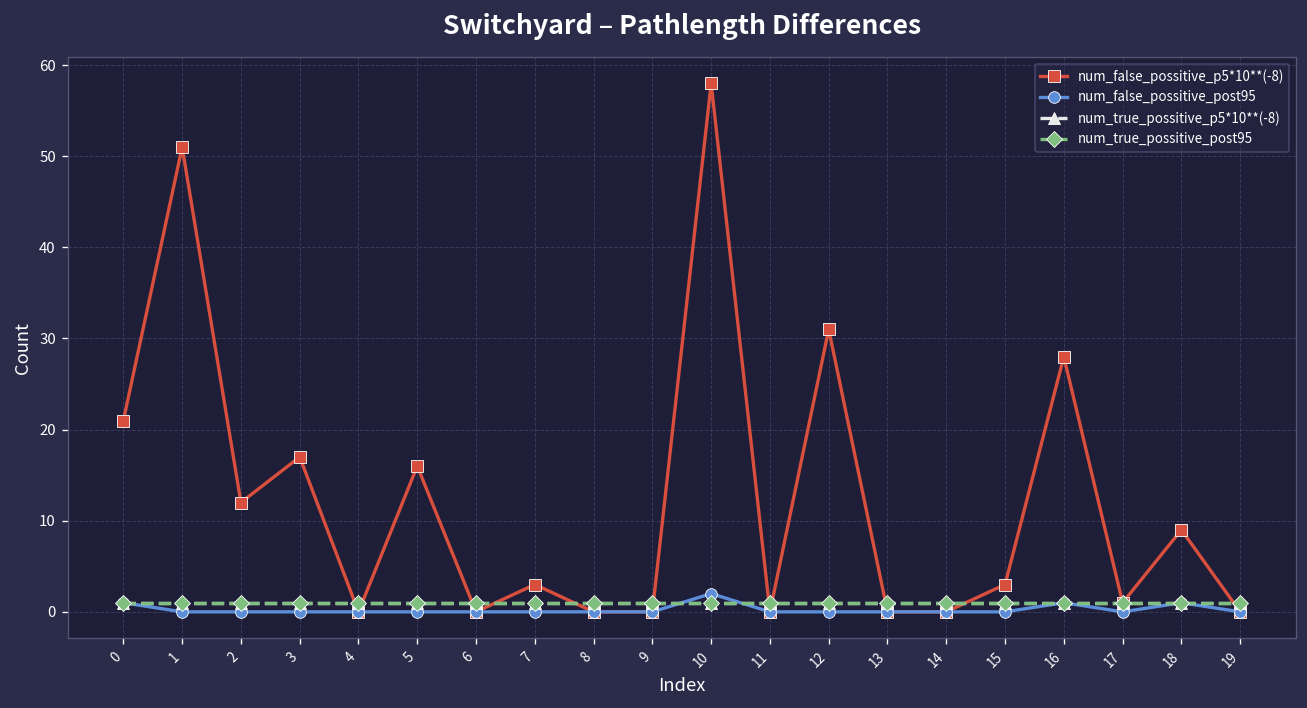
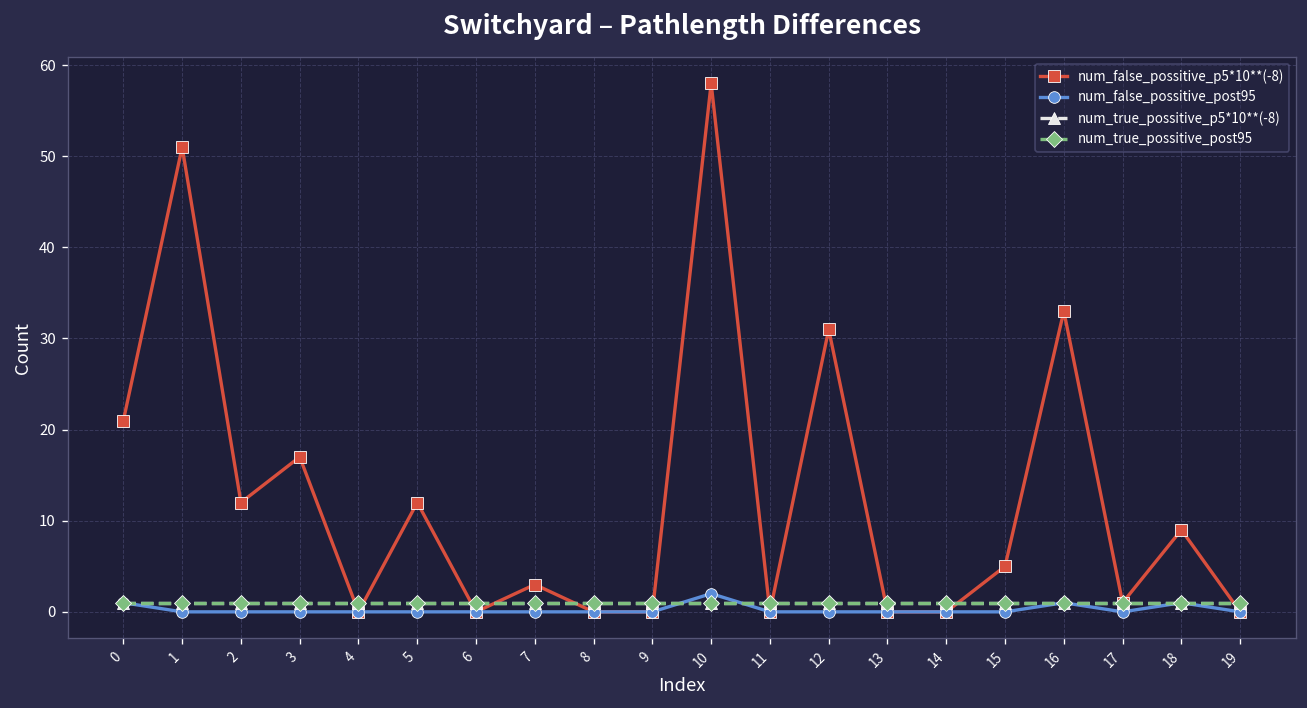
  {
    "num_false_possitive_p5*10**(-8)": {
      "0": 21,
      "1": 51,
      "2": 12,
      "3": 17,
-     "5": 16,
+     "5": 12,
      "7": 3,
      "10": 58,
      "12": 31,
-     "15": 3,
-     "16": 28,
+     "15": 5,
+     "16": 33,
      "18": 9
    },
    "num_false_possitive_post95": {
      "1": 0,
      "2": 0,
      "3": 0,
      "5": 0,
      "7": 0,
      "10": 2,
      "12": 0,
      "15": 0,
      "17": 0
    },
    "num_true_possitive_post95": {
      "1": 1,
      "2": 1,
      "3": 1,
      "4": 1,
      "5": 1,
      "6": 1,
      "7": 1,
      "8": 1,
      "9": 1,
      "10": 1,
      "11": 1,
      "12": 1,
      "13": 1,
      "14": 1,
      "15": 1,
      "19": 1
    }
  }
